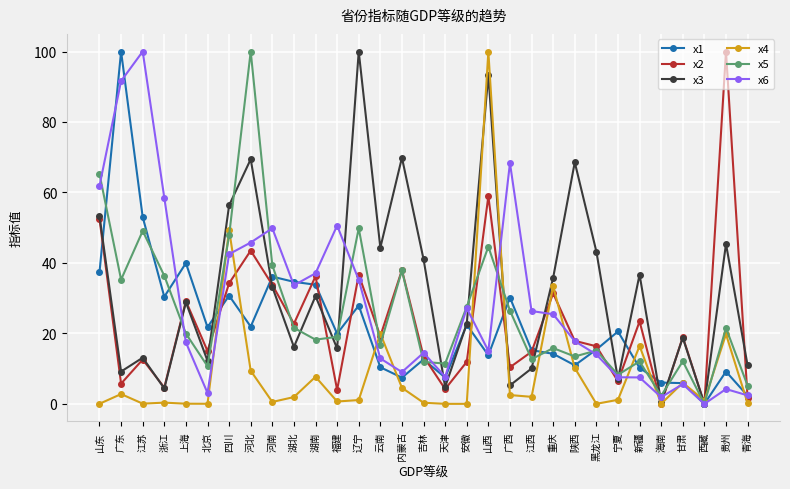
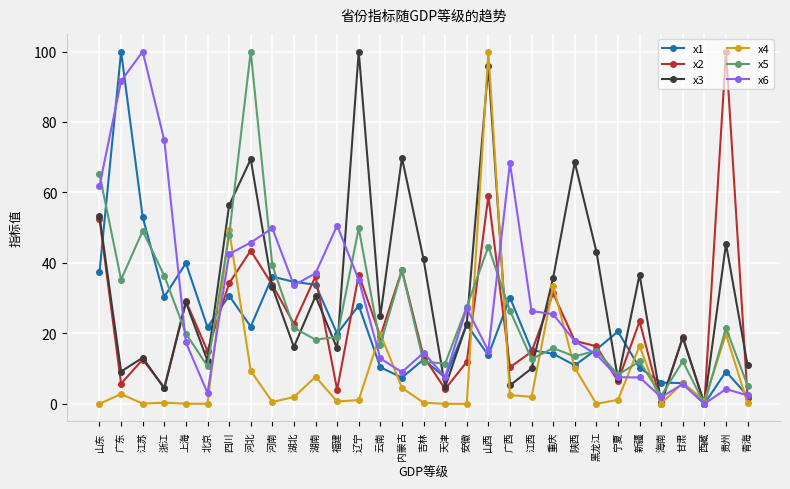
  {
    "x1": {
      "山东": 37,
      "广东": 100,
      "江苏": 53,
      "浙江": 30,
      "上海": 40,
      "北京": 22,
      "四川": 31,
      "河北": 22,
      "河南": 36,
      "湖北": 35,
      "湖南": 34,
      "福建": 20,
      "辽宁": 28,
      "云南": 10,
      "内蒙古": 7,
      "山西": 14,
      "广西": 30,
      "重庆": 14,
      "陕西": 11,
      "宁夏": 21,
      "新疆": 10,
      "海南": 6,
      "贵州": 9
    },
    "x2": {
      "山东": 53,
      "广东": 6,
      "北京": 15,
      "四川": 34,
      "河北": 43,
      "湖北": 23,
      "湖南": 36,
      "福建": 4,
      "辽宁": 37,
      "云南": 19,
      "吉林": 13,
      "安徽": 12,
      "山西": 59,
      "广西": 10,
      "重庆": 31,
      "黑龙江": 16,
      "新疆": 23
    },
    "x3": {
      "山东": 53,
      "广东": 9,
      "北京": 12,
      "四川": 56,
      "河北": 69,
      "湖北": 16,
      "湖南": 31,
      "福建": 16,
      "辽宁": 100,
-     "云南": 44,
+     "云南": 25,
      "内蒙古": 70,
      "吉林": 41,
-     "山西": 93,
+     "山西": 96,
      "广西": 5,
      "江西": 10,
      "重庆": 36,
      "陕西": 69,
      "黑龙江": 43,
      "新疆": 37,
      "贵州": 45,
      "青海": 11
    },
    "x4": {
      "山东": 0,
      "广东": 3,
      "江苏": 0,
      "浙江": 0,
      "上海": 0,
      "北京": 0,
      "四川": 49,
      "河北": 9,
      "河南": 1,
      "湖北": 2,
      "湖南": 8,
      "福建": 1,
      "辽宁": 1,
      "云南": 20,
      "内蒙古": 5,
      "吉林": 0,
      "天津": 0,
      "安徽": 0,
      "山西": 100,
      "广西": 3,
      "江西": 2,
      "重庆": 33,
      "陕西": 10,
      "黑龙江": 0,
      "宁夏": 1,
      "新疆": 16,
      "西藏": 1,
      "贵州": 20,
      "青海": 0
    },
    "x5": {
      "山东": 65,
      "广东": 35,
      "江苏": 49,
      "浙江": 36,
      "上海": 20,
      "北京": 11,
      "四川": 48,
      "河北": 100,
      "河南": 39,
      "湖北": 22,
      "湖南": 18,
      "福建": 19,
      "辽宁": 50,
      "云南": 17,
      "天津": 11,
      "山西": 45,
      "广西": 26,
      "江西": 13,
      "重庆": 16,
      "陕西": 13,
      "新疆": 12,
      "甘肃": 12,
      "贵州": 22,
      "青海": 5
    },
    "x6": {
      "山东": 62,
      "广东": 92,
      "江苏": 100,
-     "浙江": 59,
+     "浙江": 75,
      "上海": 17,
      "北京": 3,
      "四川": 42,
      "河北": 46,
      "河南": 50,
      "湖北": 34,
      "湖南": 37,
      "福建": 51,
      "辽宁": 35,
      "云南": 13,
      "内蒙古": 9,
      "吉林": 14,
      "山西": 15,
      "广西": 68,
      "江西": 26,
      "重庆": 25,
      "黑龙江": 14,
      "新疆": 8,
      "贵州": 4
    }
  }
